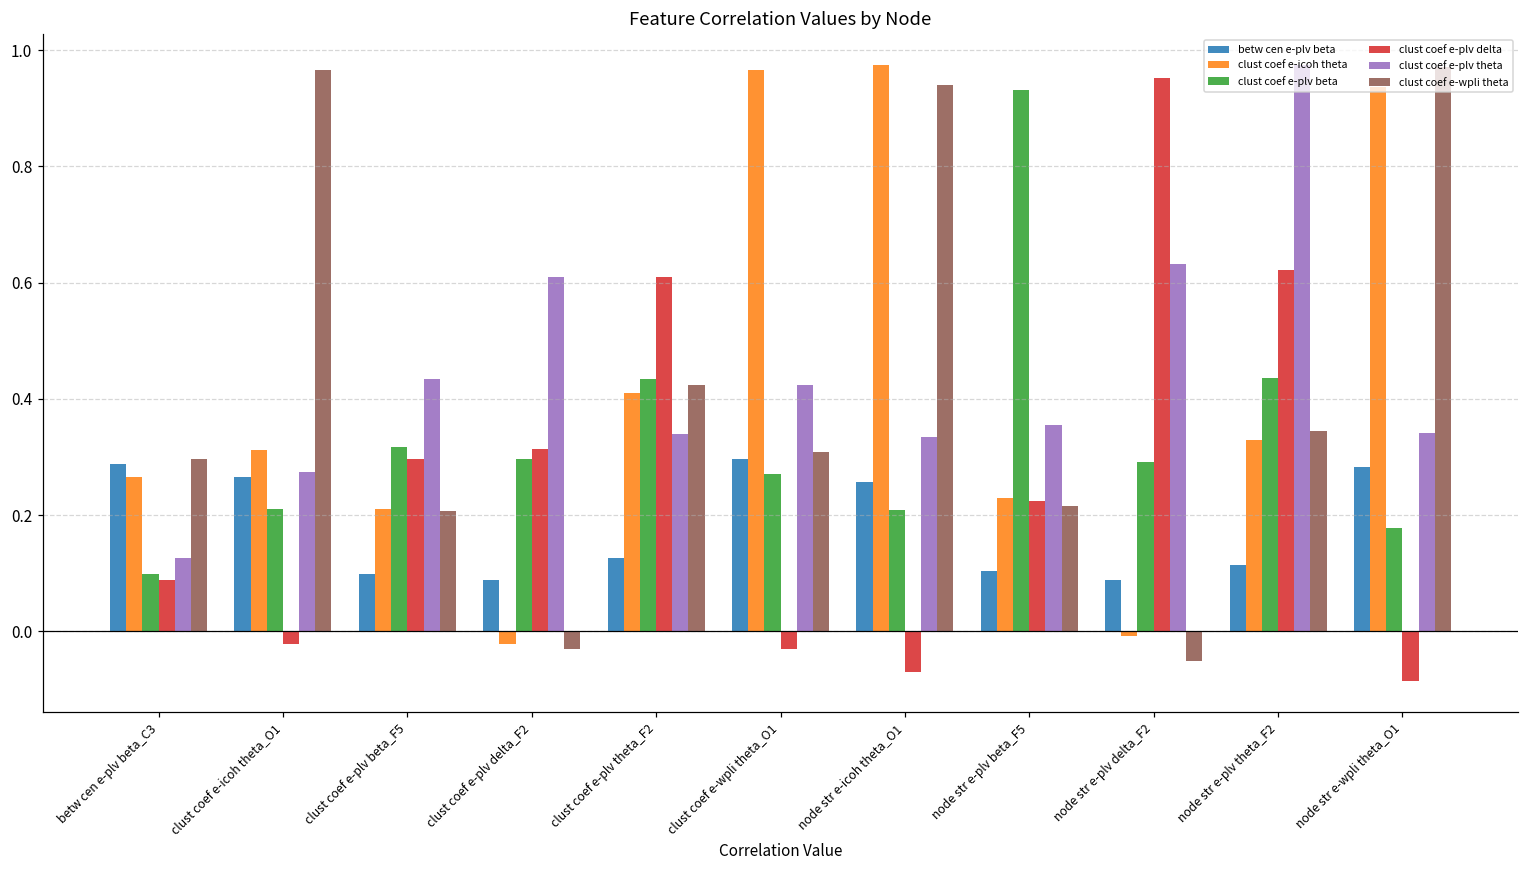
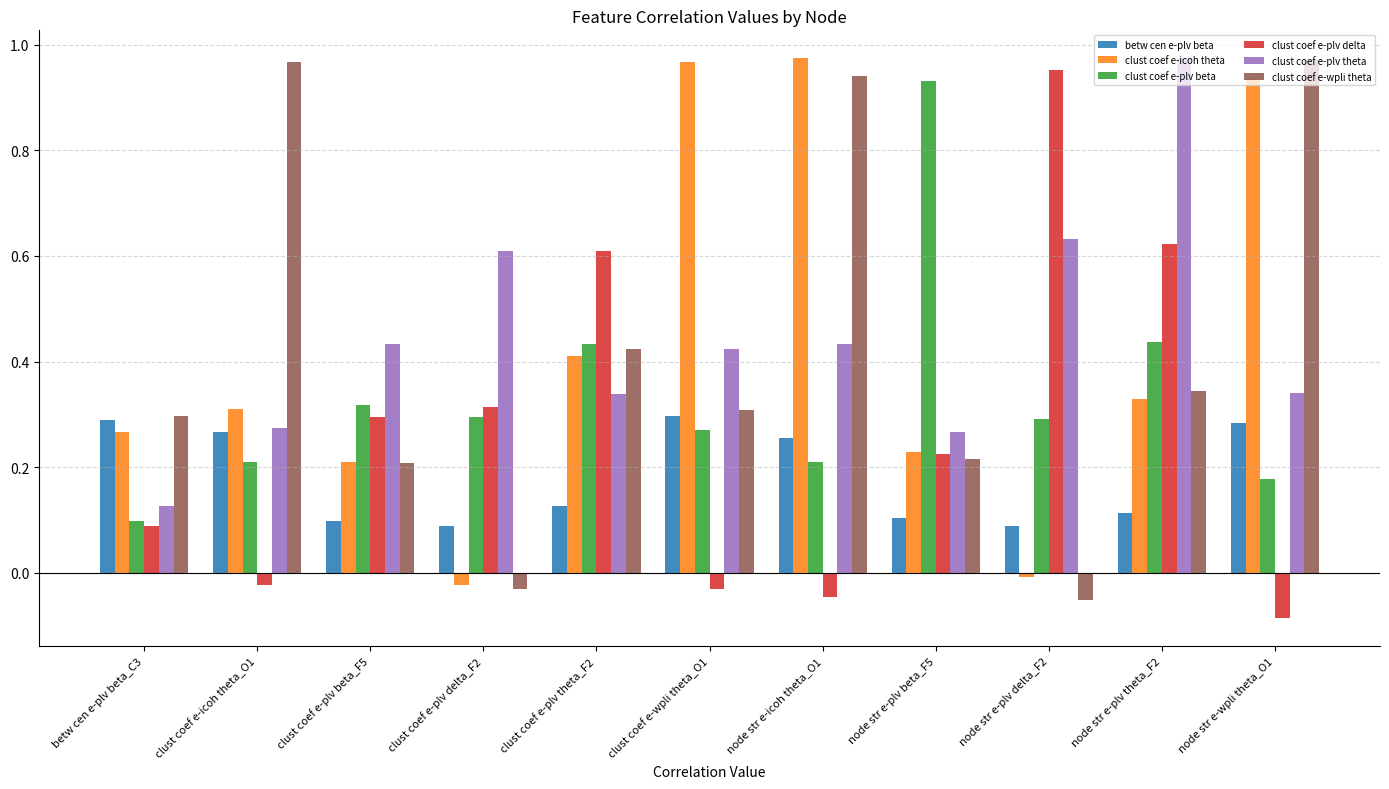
  {
    "betw cen e-plv beta": {
      "betw cen e-plv beta_C3": 0.29,
      "clust coef e-icoh theta_O1": 0.27,
      "clust coef e-plv beta_F5": 0.10,
      "clust coef e-plv delta_F2": 0.09,
      "clust coef e-plv theta_F2": 0.13,
      "clust coef e-wpli theta_O1": 0.30,
      "node str e-icoh theta_O1": 0.26,
      "node str e-plv beta_F5": 0.10,
      "node str e-plv delta_F2": 0.09,
      "node str e-plv theta_F2": 0.11,
      "node str e-wpli theta_O1": 0.28
    },
    "clust coef e-icoh theta": {
      "betw cen e-plv beta_C3": 0.27,
      "clust coef e-icoh theta_O1": 0.31,
      "clust coef e-plv beta_F5": 0.21,
      "clust coef e-plv delta_F2": -0.02,
      "clust coef e-plv theta_F2": 0.41,
      "clust coef e-wpli theta_O1": 0.97,
      "node str e-icoh theta_O1": 0.97,
      "node str e-plv beta_F5": 0.23,
      "node str e-plv delta_F2": -0.01,
      "node str e-plv theta_F2": 0.33
    },
    "clust coef e-plv beta": {
      "betw cen e-plv beta_C3": 0.10,
      "clust coef e-icoh theta_O1": 0.21,
      "clust coef e-plv beta_F5": 0.32,
      "clust coef e-plv delta_F2": 0.30,
      "clust coef e-plv theta_F2": 0.43,
      "clust coef e-wpli theta_O1": 0.27,
      "node str e-icoh theta_O1": 0.21,
      "node str e-plv beta_F5": 0.93,
      "node str e-plv delta_F2": 0.29,
      "node str e-plv theta_F2": 0.44,
      "node str e-wpli theta_O1": 0.18
    },
    "clust coef e-plv delta": {
      "betw cen e-plv beta_C3": 0.09,
      "clust coef e-icoh theta_O1": -0.02,
      "clust coef e-plv beta_F5": 0.30,
      "clust coef e-plv delta_F2": 0.31,
      "clust coef e-plv theta_F2": 0.61,
      "clust coef e-wpli theta_O1": -0.03,
-     "node str e-icoh theta_O1": -0.07,
+     "node str e-icoh theta_O1": -0.05,
      "node str e-plv beta_F5": 0.22,
      "node str e-plv delta_F2": 0.95,
      "node str e-plv theta_F2": 0.62,
      "node str e-wpli theta_O1": -0.09
    },
    "clust coef e-plv theta": {
      "betw cen e-plv beta_C3": 0.13,
      "clust coef e-icoh theta_O1": 0.27,
      "clust coef e-plv beta_F5": 0.43,
      "clust coef e-plv delta_F2": 0.61,
      "clust coef e-plv theta_F2": 0.34,
      "clust coef e-wpli theta_O1": 0.42,
-     "node str e-icoh theta_O1": 0.33,
-     "node str e-plv beta_F5": 0.35,
+     "node str e-icoh theta_O1": 0.43,
+     "node str e-plv beta_F5": 0.27,
      "node str e-plv delta_F2": 0.63,
      "node str e-wpli theta_O1": 0.34
    },
    "clust coef e-wpli theta": {
      "betw cen e-plv beta_C3": 0.30,
      "clust coef e-icoh theta_O1": 0.97,
      "clust coef e-plv beta_F5": 0.21,
      "clust coef e-plv delta_F2": -0.03,
      "clust coef e-plv theta_F2": 0.42,
      "clust coef e-wpli theta_O1": 0.31,
      "node str e-icoh theta_O1": 0.94,
      "node str e-plv beta_F5": 0.21,
      "node str e-plv delta_F2": -0.05,
      "node str e-plv theta_F2": 0.34
    }
  }
